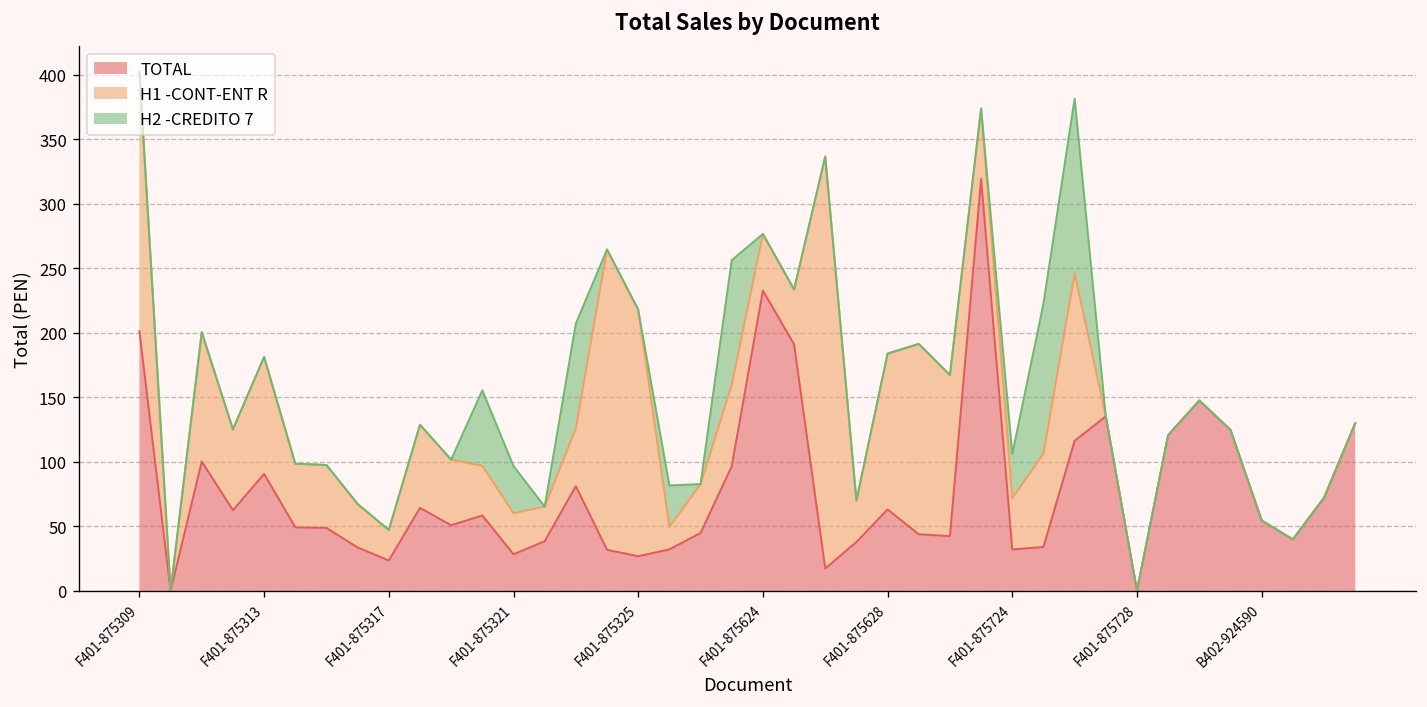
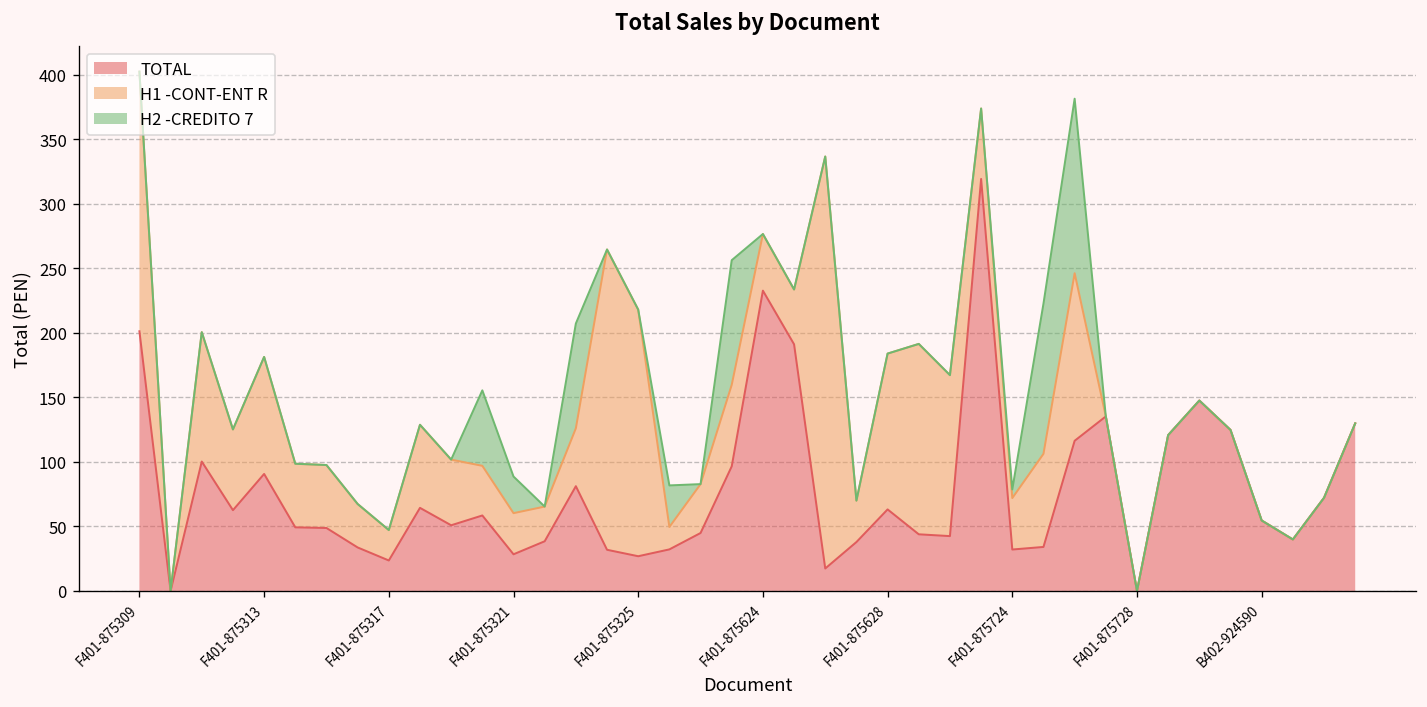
  {
    "H2 -CREDITO 7": {
-     "F401-875321": 37,
-     "F401-875724": 34
+     "F401-875321": 28,
+     "F401-875724": 7
    }
  }
